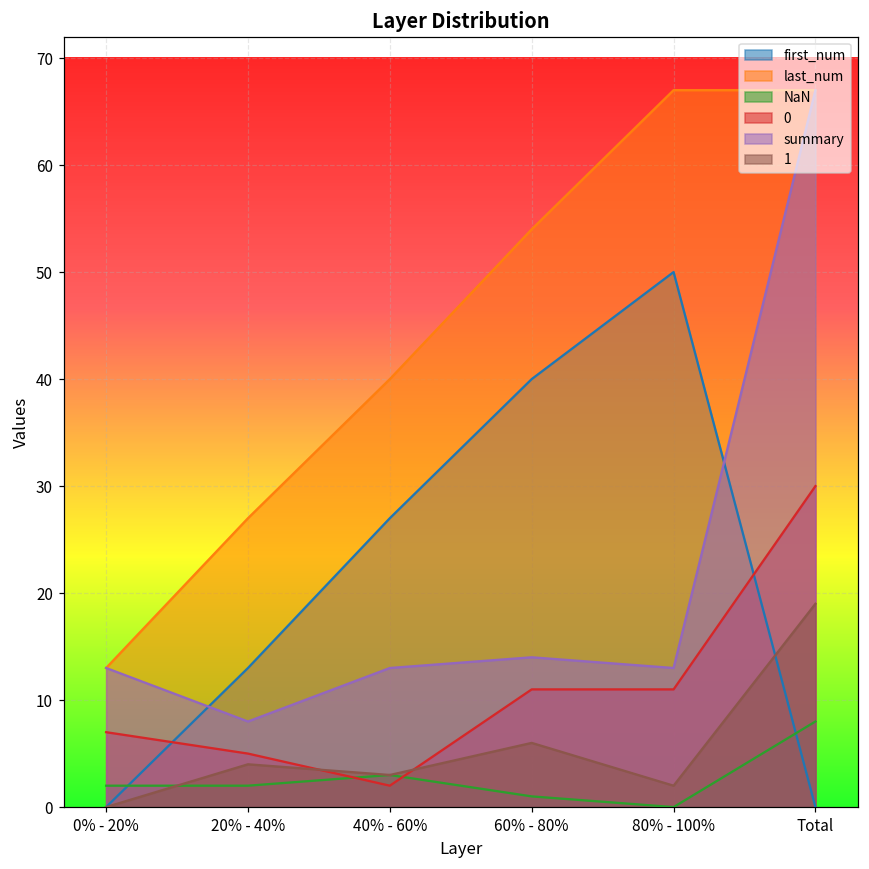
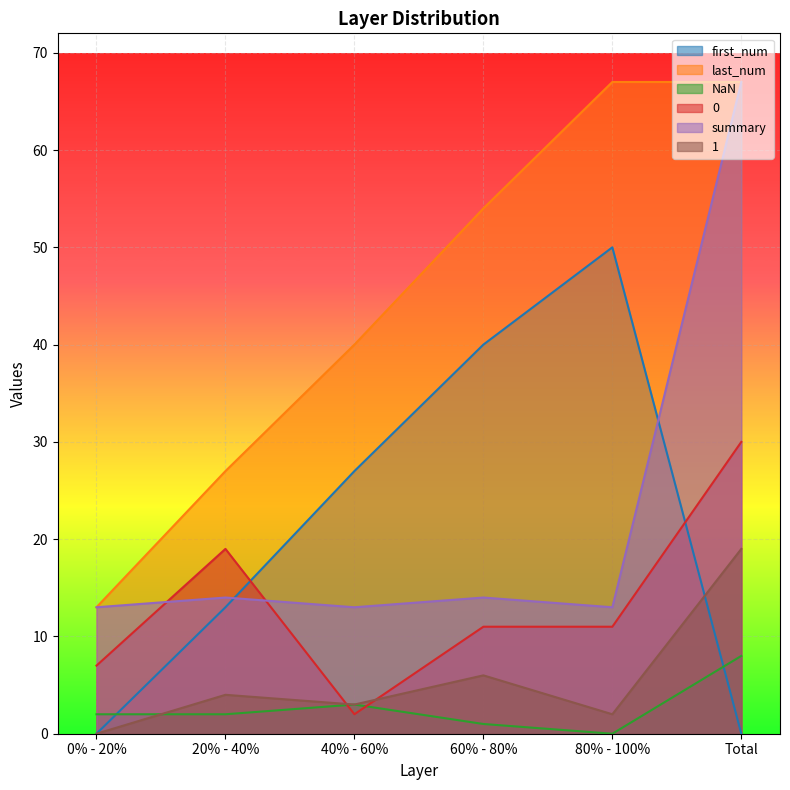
  {
    "first_num": {
      "20% - 40%": 13,
      "40% - 60%": 27,
      "60% - 80%": 40,
      "80% - 100%": 50,
      "Total": 0
    },
    "last_num": {
      "20% - 40%": 27,
      "40% - 60%": 40,
      "60% - 80%": 54,
      "80% - 100%": 67
    },
    "NaN": {
      "0% - 20%": 2,
      "20% - 40%": 2,
      "60% - 80%": 1,
      "80% - 100%": 0,
      "Total": 8
    },
    "0": {
      "0% - 20%": 7,
-     "20% - 40%": 5,
+     "20% - 40%": 19,
      "40% - 60%": 2,
      "60% - 80%": 11,
      "80% - 100%": 11,
      "Total": 30
    },
    "summary": {
-     "20% - 40%": 8,
+     "20% - 40%": 14,
      "40% - 60%": 13,
      "60% - 80%": 14,
      "80% - 100%": 13
    },
    "1": {
      "20% - 40%": 4,
      "60% - 80%": 6,
      "80% - 100%": 2,
      "Total": 19
    }
  }
